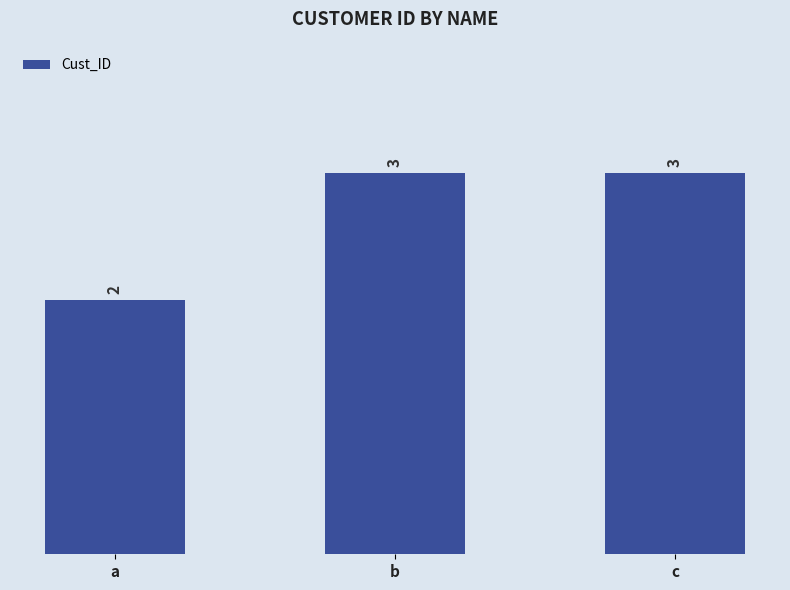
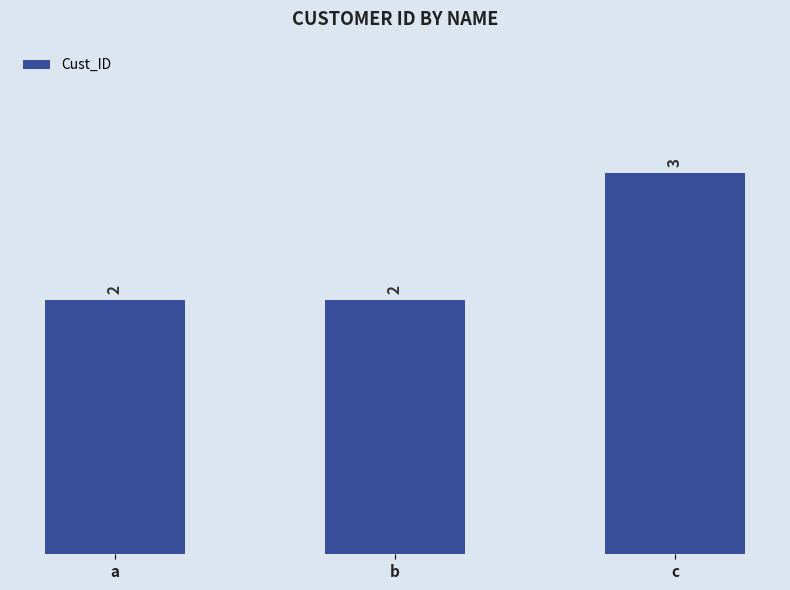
  {
    "a": 2,
-   "b": 3,
+   "b": 2,
    "c": 3
  }
